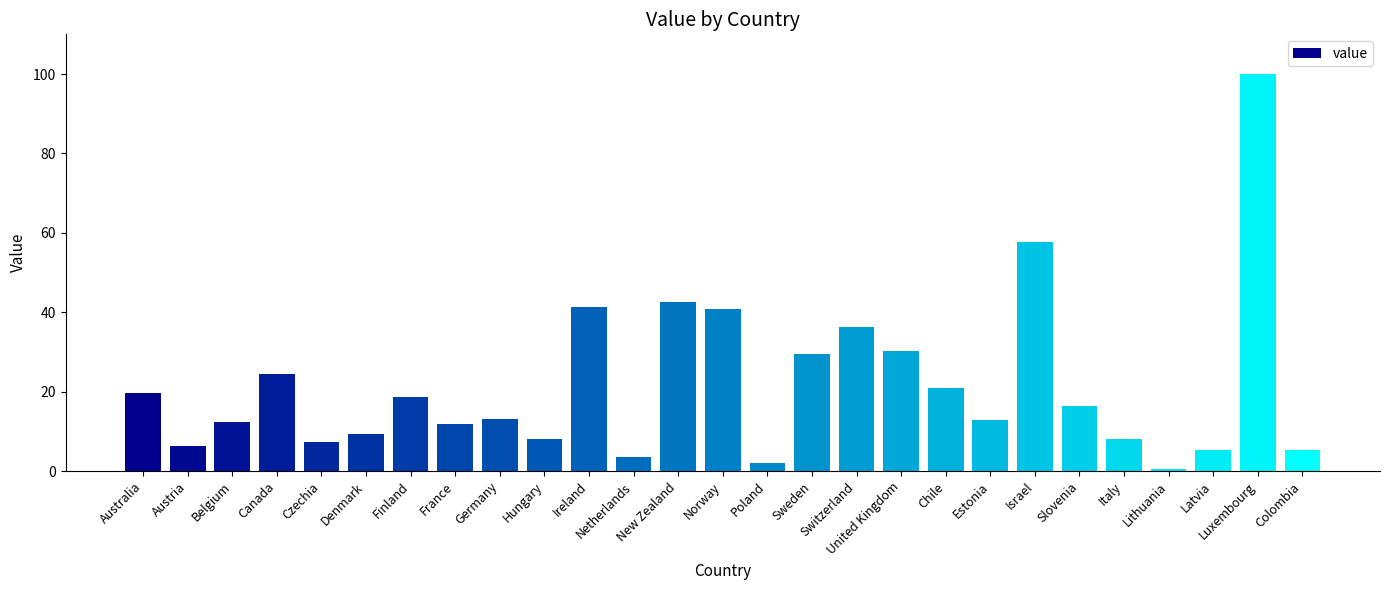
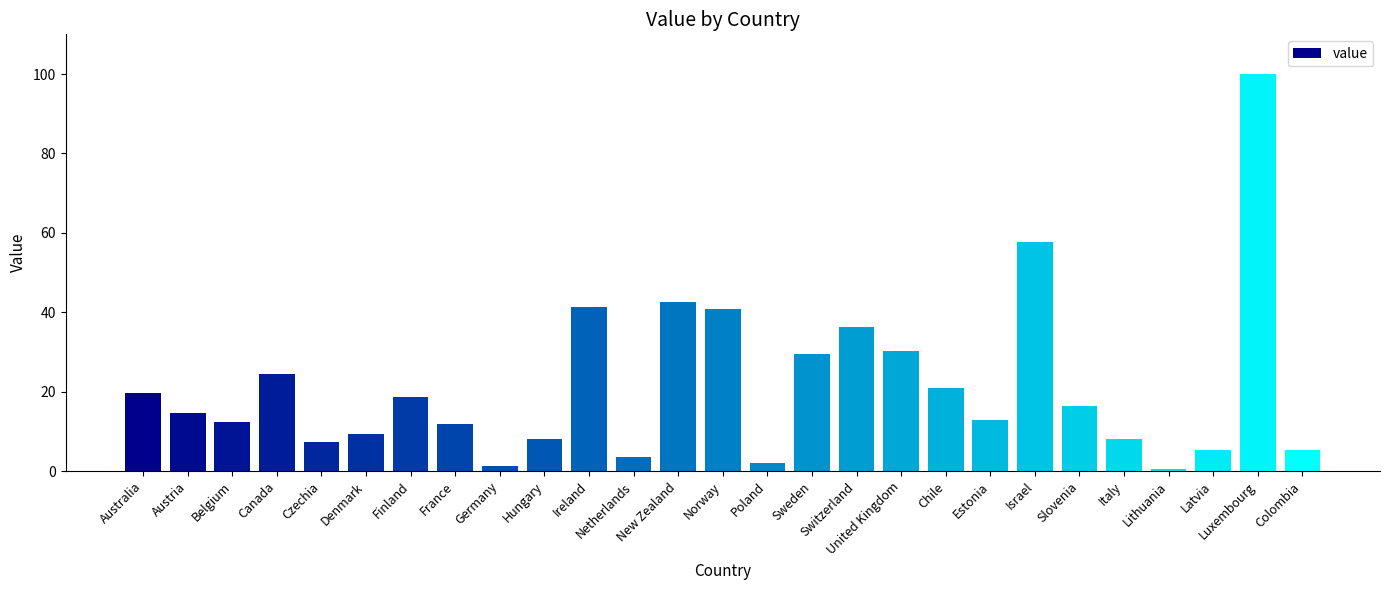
  {
    "Australia": 20,
-   "Austria": 6,
+   "Austria": 15,
    "Belgium": 12,
    "Canada": 24,
    "Czechia": 7,
    "Denmark": 9,
    "Finland": 19,
    "France": 12,
-   "Germany": 13,
+   "Germany": 1,
    "Hungary": 8,
    "Ireland": 41,
    "Netherlands": 4,
    "New Zealand": 43,
    "Norway": 41,
    "Poland": 2,
    "Sweden": 29,
    "Switzerland": 36,
    "United Kingdom": 30,
    "Chile": 21,
    "Estonia": 13,
    "Israel": 58,
    "Slovenia": 16,
    "Italy": 8,
    "Latvia": 5,
    "Luxembourg": 100,
    "Colombia": 5
  }
